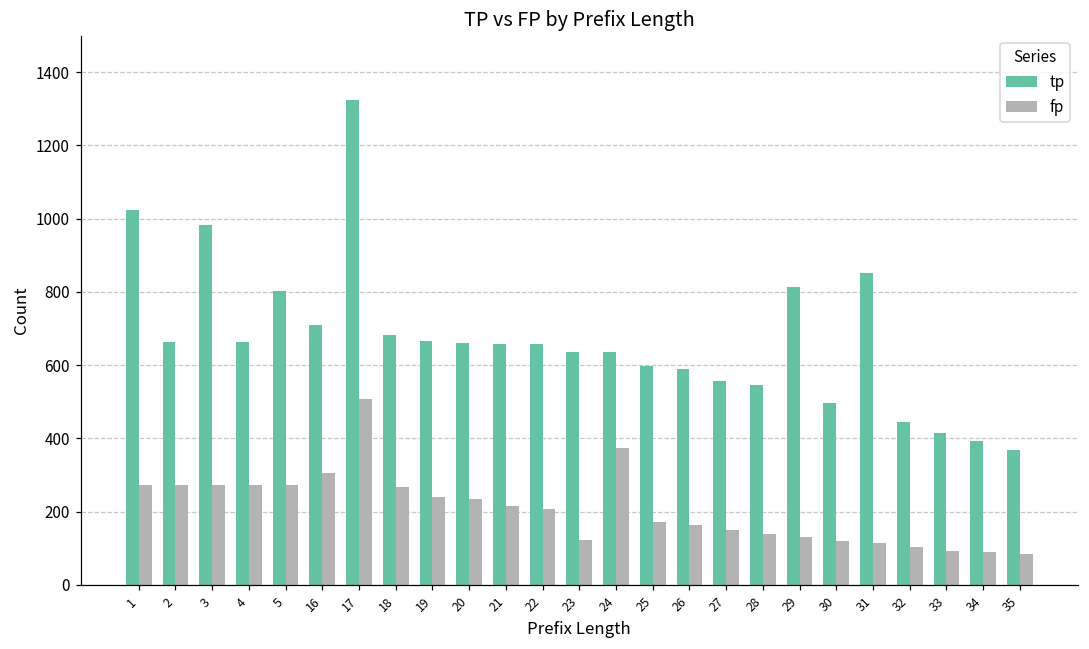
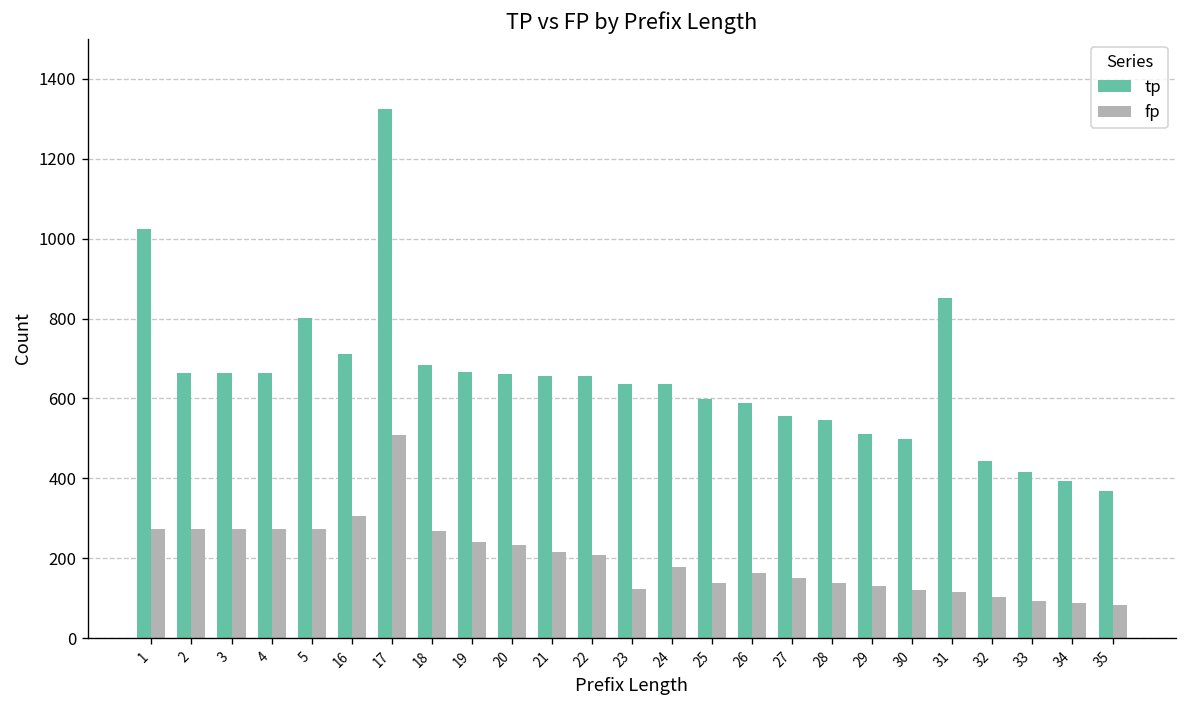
  {
    "tp": {
      "1": 1020,
      "2": 660,
-     "3": 980,
+     "3": 660,
      "4": 660,
      "5": 800,
      "16": 710,
      "17": 1320,
      "18": 680,
      "19": 670,
      "20": 660,
      "21": 660,
      "22": 660,
      "23": 640,
      "24": 640,
      "25": 600,
      "26": 590,
      "27": 560,
      "28": 550,
-     "29": 810,
+     "29": 510,
      "30": 500,
      "31": 850,
      "32": 440,
      "33": 420,
      "34": 390,
      "35": 370
    },
    "fp": {
      "1": 270,
      "2": 270,
      "3": 270,
      "4": 270,
      "5": 270,
      "16": 310,
      "17": 510,
      "18": 270,
      "19": 240,
      "20": 230,
      "21": 220,
      "22": 210,
      "23": 120,
-     "24": 370,
-     "25": 170,
+     "24": 180,
+     "25": 140,
      "26": 160,
      "27": 150,
      "28": 140,
      "29": 130,
      "30": 120,
      "31": 120,
      "32": 100,
      "33": 90,
      "34": 90,
      "35": 80
    }
  }
